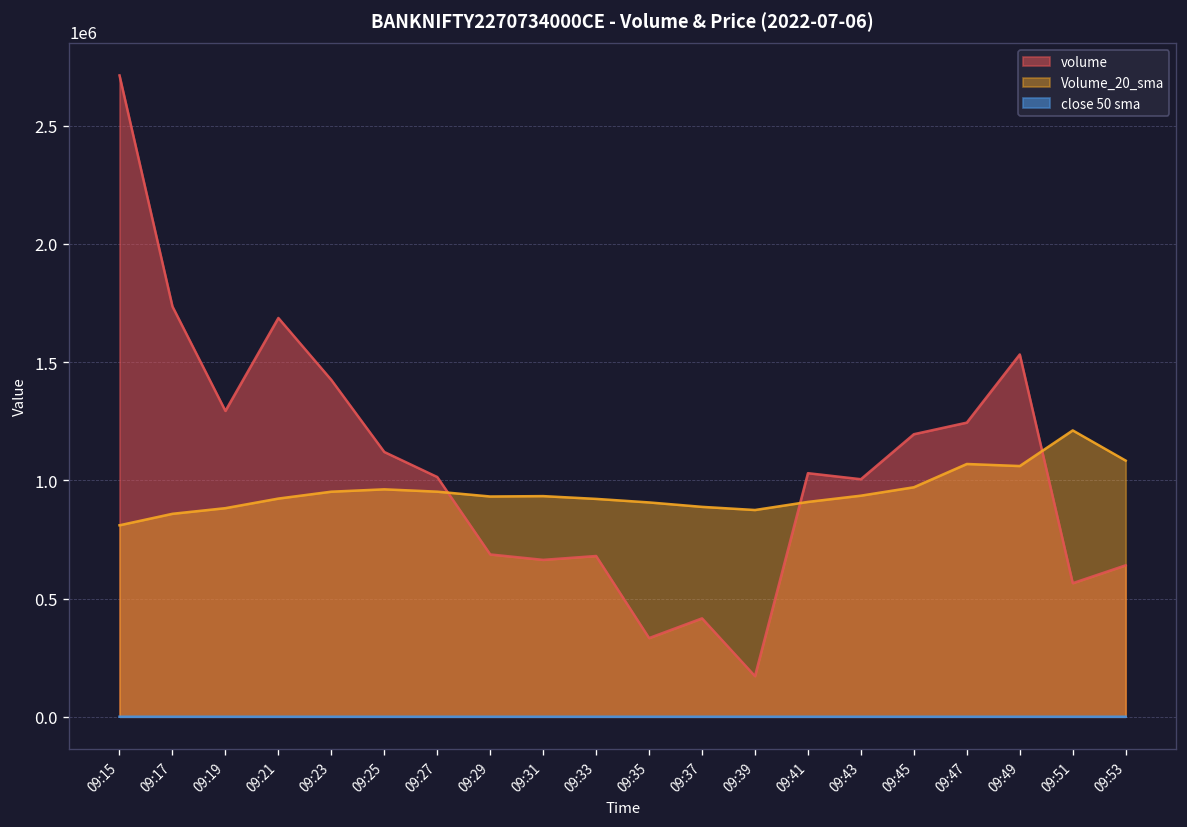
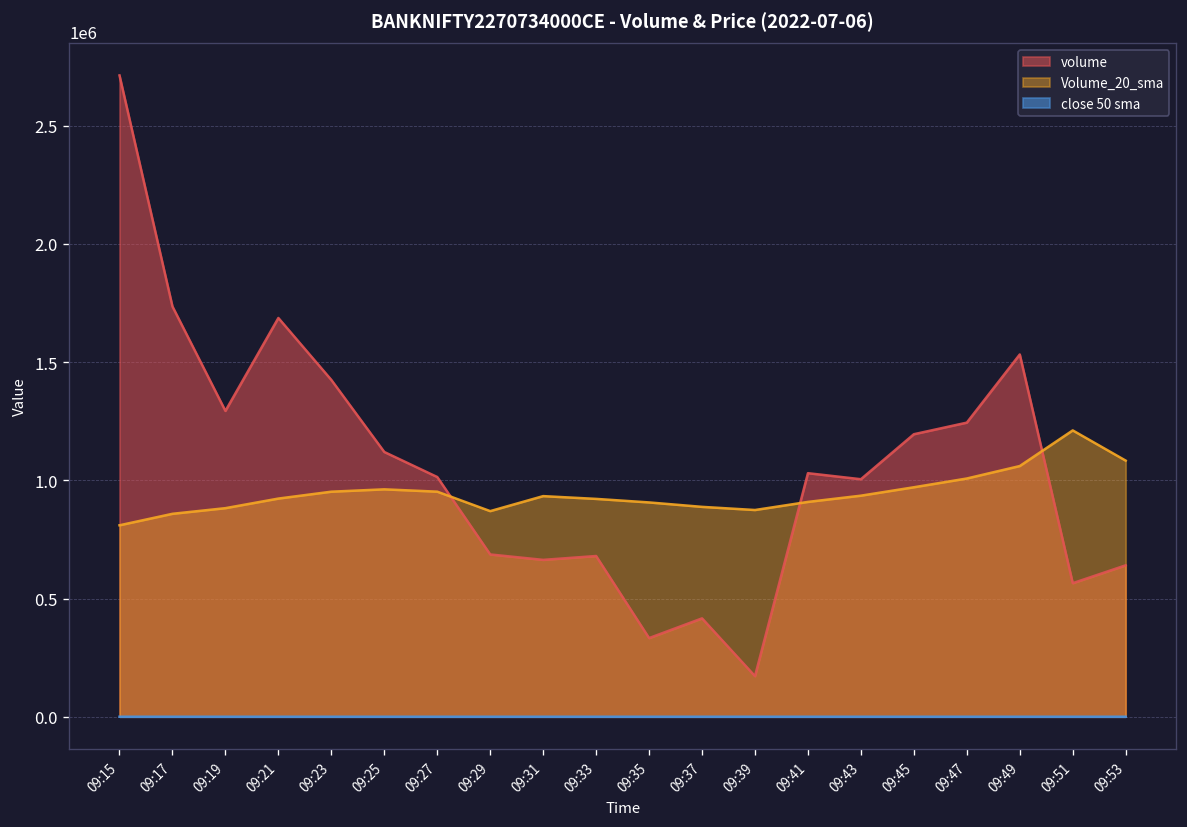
  {
    "volume": {
      "09:15": 2710000,
      "09:17": 1740000,
      "09:19": 1290000,
      "09:21": 1690000,
      "09:23": 1420000,
      "09:25": 1120000,
      "09:27": 1010000,
      "09:29": 690000,
      "09:31": 660000,
      "09:33": 680000,
      "09:35": 330000,
      "09:37": 420000,
      "09:39": 170000,
      "09:41": 1030000,
      "09:43": 1000000,
      "09:45": 1200000,
      "09:47": 1240000,
      "09:49": 1530000,
      "09:51": 570000,
      "09:53": 640000
    },
    "Volume_20_sma": {
      "09:15": 810000,
      "09:17": 860000,
      "09:19": 880000,
      "09:21": 920000,
      "09:23": 950000,
      "09:25": 960000,
      "09:27": 950000,
-     "09:29": 930000,
+     "09:29": 870000,
      "09:31": 930000,
      "09:33": 920000,
      "09:35": 910000,
      "09:37": 890000,
      "09:39": 870000,
      "09:41": 910000,
      "09:43": 940000,
      "09:45": 970000,
-     "09:47": 1070000,
+     "09:47": 1010000,
      "09:49": 1060000,
      "09:51": 1210000,
      "09:53": 1080000
    },
    "close 50 sma": {
      "09:15": 0,
      "09:17": 0,
      "09:19": 0,
      "09:21": 0,
      "09:23": 0,
      "09:25": 0,
      "09:27": 0,
      "09:29": 0,
      "09:31": 0,
      "09:33": 0,
      "09:35": 0,
      "09:37": 0,
      "09:39": 0,
      "09:41": 0,
      "09:43": 0,
      "09:45": 0,
      "09:47": 0,
      "09:49": 0,
      "09:51": 0,
      "09:53": 0
    }
  }
